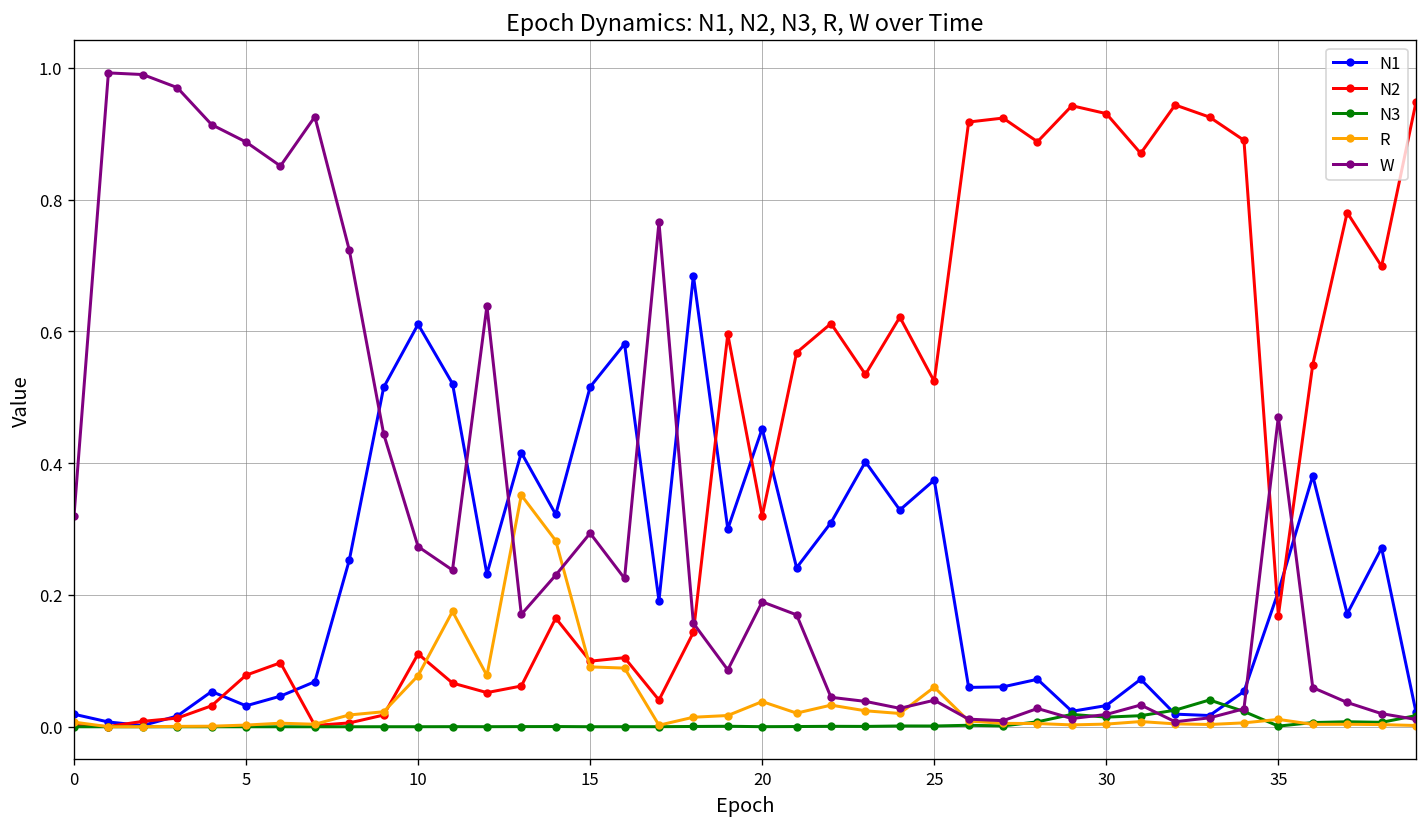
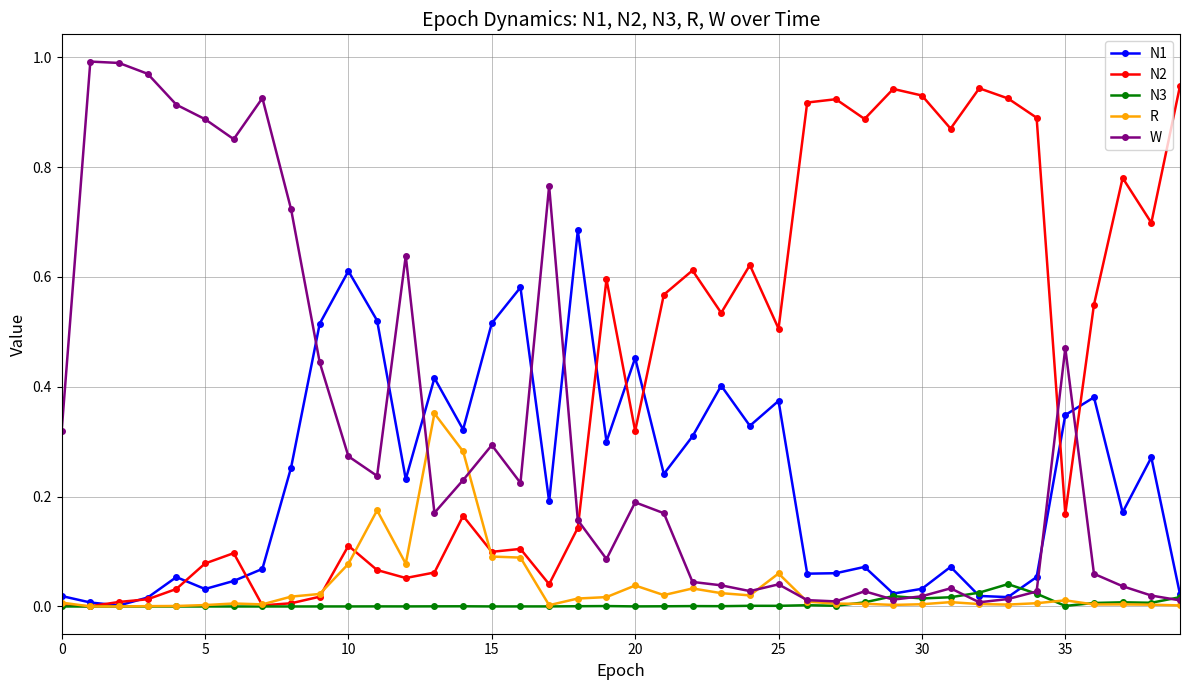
  {
    "N1": {
      "0": 0.02,
      "5": 0.03,
      "10": 0.61,
      "15": 0.52,
      "20": 0.45,
      "25": 0.37,
      "30": 0.03,
-     "35": 0.21
+     "35": 0.35
    },
    "N2": {
      "5": 0.08,
      "10": 0.11,
      "15": 0.10,
      "20": 0.32,
-     "25": 0.52,
+     "25": 0.51,
      "30": 0.93,
      "35": 0.17
    },
    "N3": {
      "10": 0.00,
      "15": 0.00,
      "20": 0.00,
      "25": 0.00,
      "35": 0.00
    },
    "R": {
      "0": 0.01,
      "10": 0.08,
      "15": 0.09,
      "20": 0.04,
      "25": 0.06,
      "30": 0.00,
      "35": 0.01
    },
    "W": {
      "0": 0.32,
      "5": 0.89,
      "10": 0.27,
      "15": 0.29,
      "20": 0.19,
      "25": 0.04,
      "35": 0.47
    }
  }
